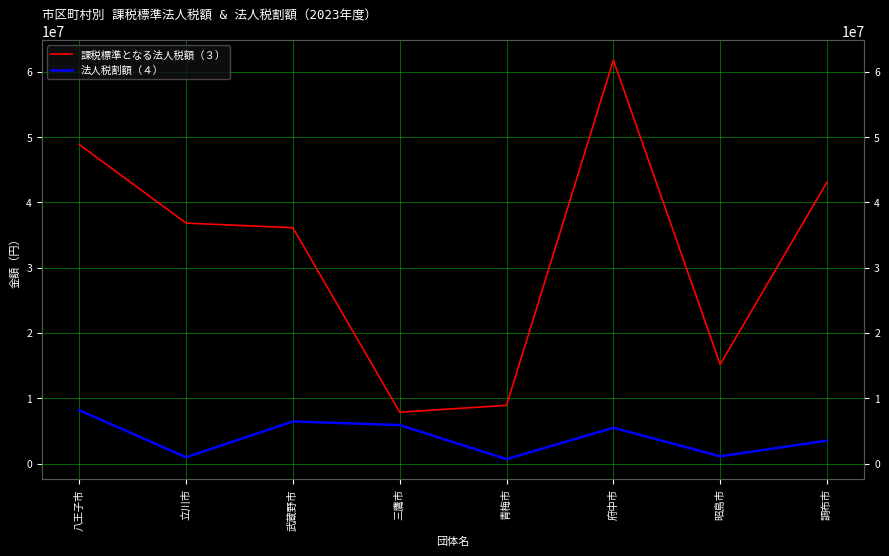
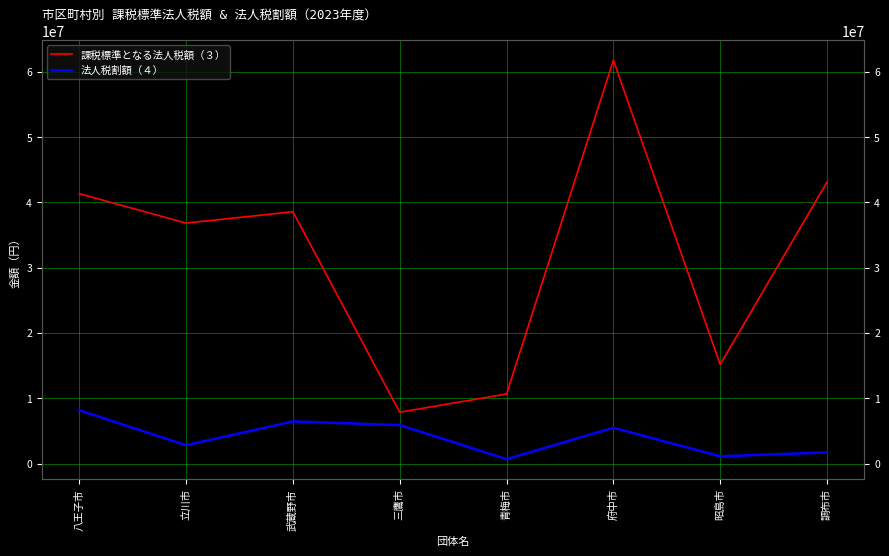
  {
    "課税標準となる法人税額（３）": {
-     "八王子市": 49000000,
+     "八王子市": 41000000,
      "立川市": 37000000,
-     "武蔵野市": 36000000,
+     "武蔵野市": 39000000,
      "三鷹市": 8000000,
-     "青梅市": 9000000,
+     "青梅市": 11000000,
      "府中市": 62000000,
      "昭島市": 15000000,
      "調布市": 43000000
    },
    "法人税割額（４）": {
      "八王子市": 8000000,
-     "立川市": 1000000,
+     "立川市": 3000000,
      "武蔵野市": 6000000,
      "三鷹市": 6000000,
      "青梅市": 1000000,
      "府中市": 5000000,
      "昭島市": 1000000,
-     "調布市": 4000000
+     "調布市": 2000000
    }
  }
